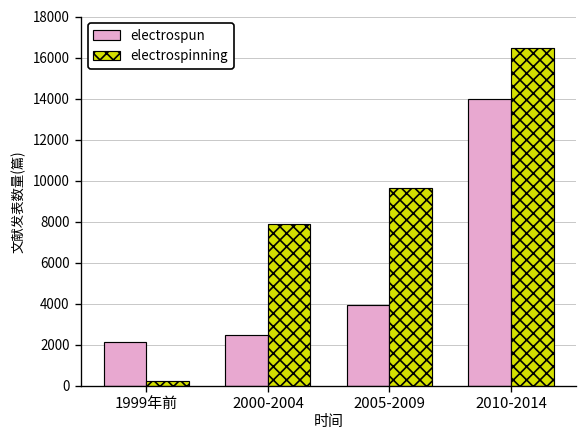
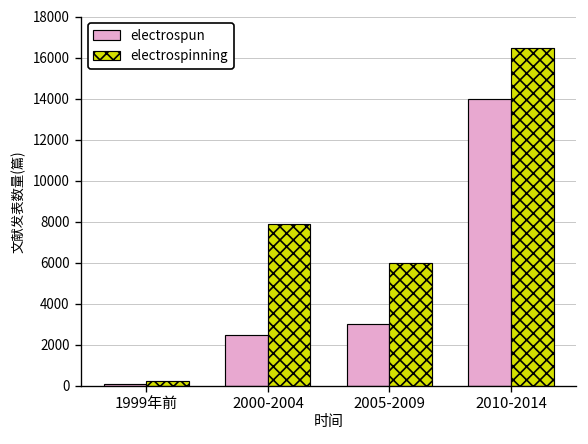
  {
    "electrospun": {
-     "1999年前": 2100,
+     "1999年前": 100,
      "2000-2004": 2500,
-     "2005-2009": 3900,
+     "2005-2009": 3000,
      "2010-2014": 14000
    },
    "electrospinning": {
      "1999年前": 200,
      "2000-2004": 7900,
-     "2005-2009": 9700,
+     "2005-2009": 6000,
      "2010-2014": 16500
    }
  }
